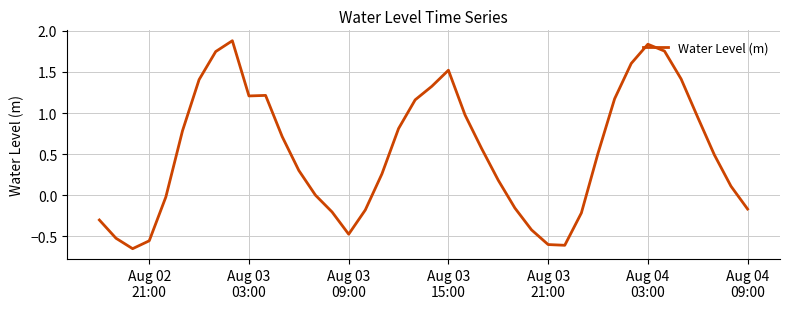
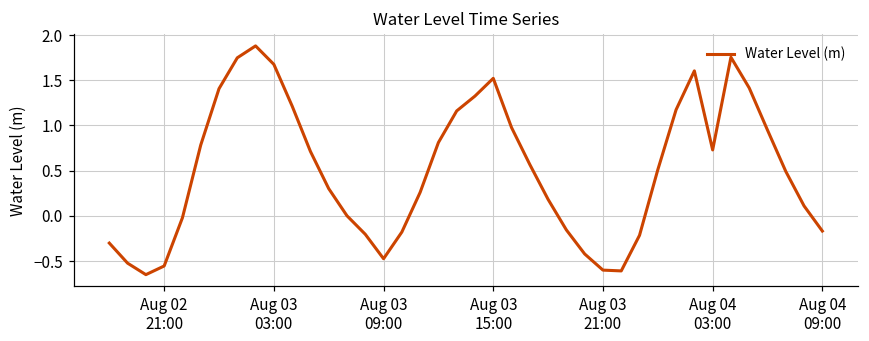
  {
    "Aug 02 21:00": -0.6,
-   "Aug 03 03:00": 1.2,
+   "Aug 03 03:00": 1.7,
    "Aug 03 09:00": -0.5,
    "Aug 03 15:00": 1.5,
    "Aug 03 21:00": -0.6,
-   "Aug 04 03:00": 1.8,
+   "Aug 04 03:00": 0.7,
    "Aug 04 09:00": -0.2
  }
